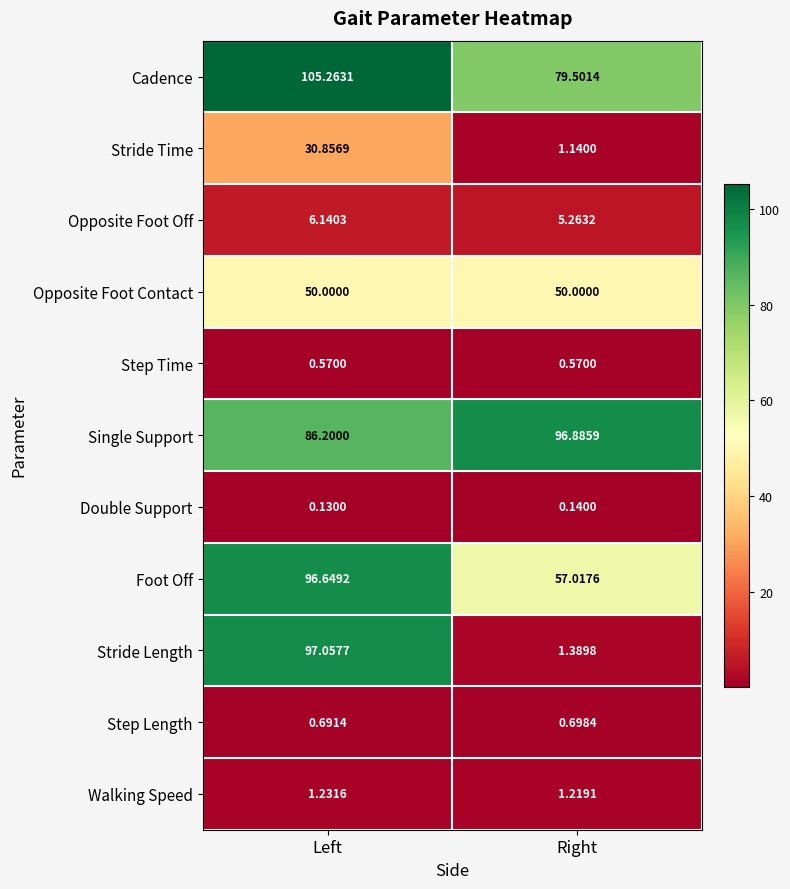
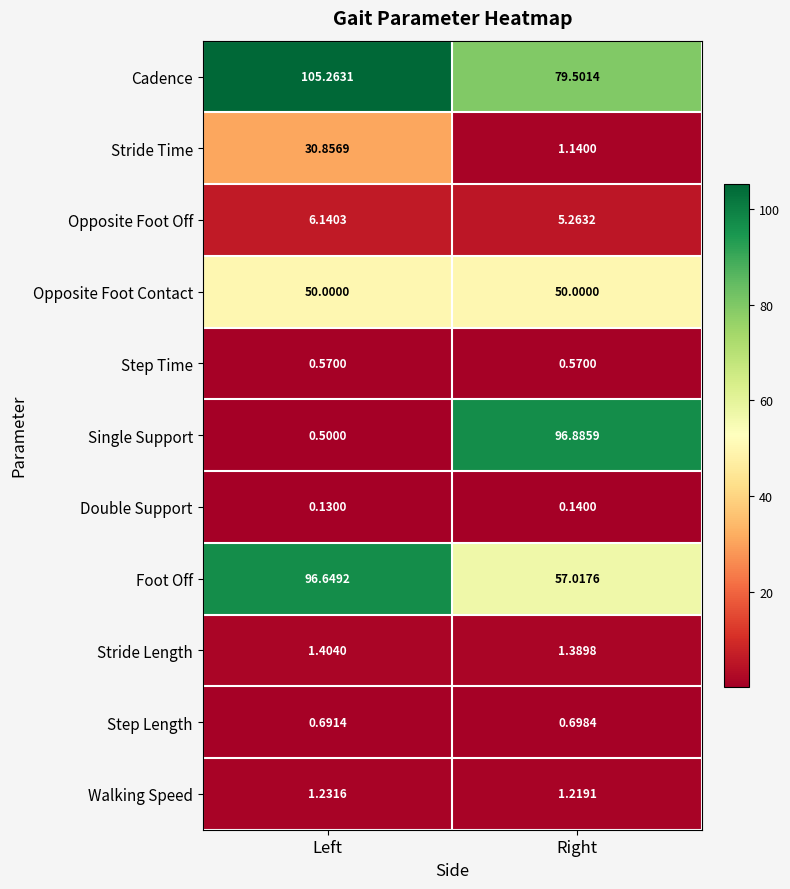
  {
    "Cadence": {
      "Left": 105.2631,
      "Right": 79.5014
    },
    "Stride Time": {
      "Left": 30.8569,
      "Right": 1.1400
    },
    "Opposite Foot Off": {
      "Left": 6.1403,
      "Right": 5.2632
    },
    "Opposite Foot Contact": {
      "Left": 50.0000,
      "Right": 50.0000
    },
    "Step Time": {
      "Left": 0.5700,
      "Right": 0.5700
    },
    "Single Support": {
-     "Left": 86.2000,
+     "Left": 0.5000,
      "Right": 96.8859
    },
    "Double Support": {
      "Left": 0.1300,
      "Right": 0.1400
    },
    "Foot Off": {
      "Left": 96.6492,
      "Right": 57.0176
    },
    "Stride Length": {
-     "Left": 97.0577,
+     "Left": 1.4040,
      "Right": 1.3898
    },
    "Step Length": {
      "Left": 0.6914,
      "Right": 0.6984
    },
    "Walking Speed": {
      "Left": 1.2316,
      "Right": 1.2191
    }
  }
